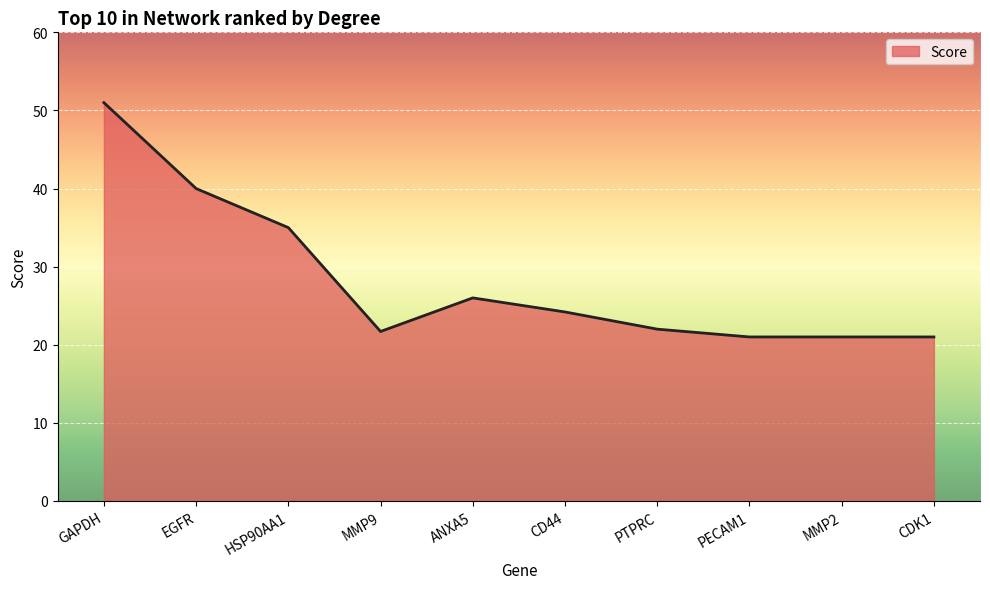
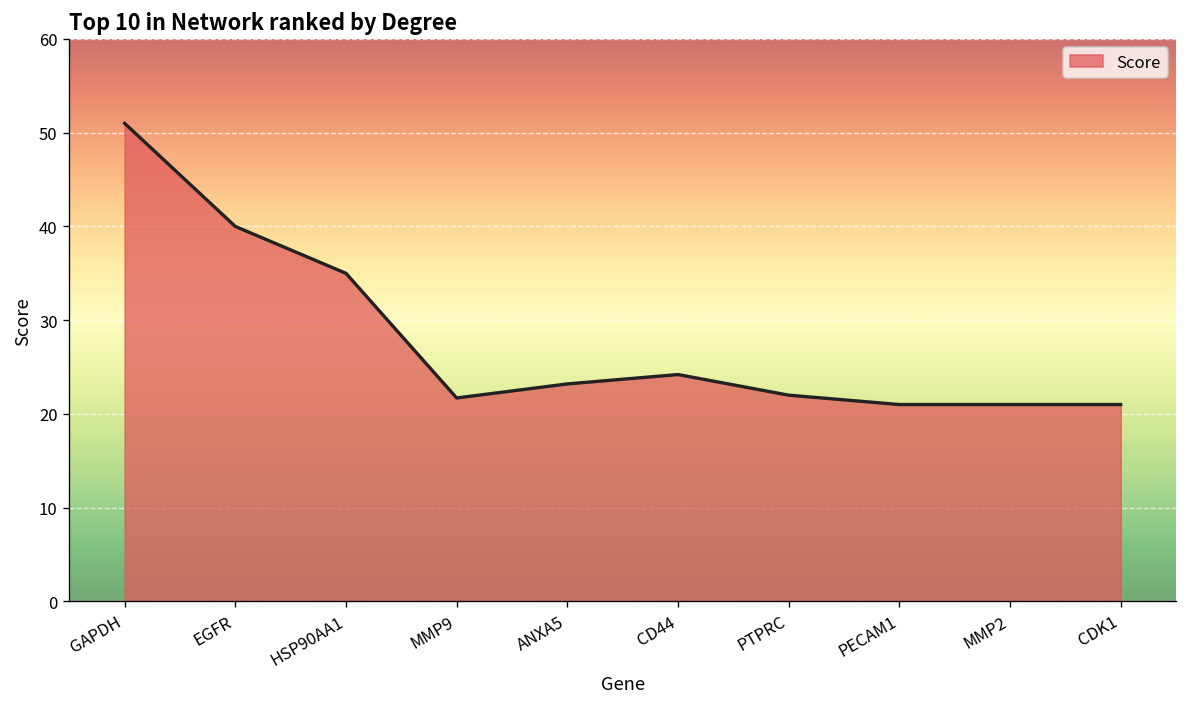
  {
    "GAPDH": 51,
    "EGFR": 40,
    "HSP90AA1": 35,
    "MMP9": 22,
-   "ANXA5": 26,
+   "ANXA5": 23,
    "CD44": 24,
    "PTPRC": 22,
    "PECAM1": 21,
    "MMP2": 21,
    "CDK1": 21
  }
